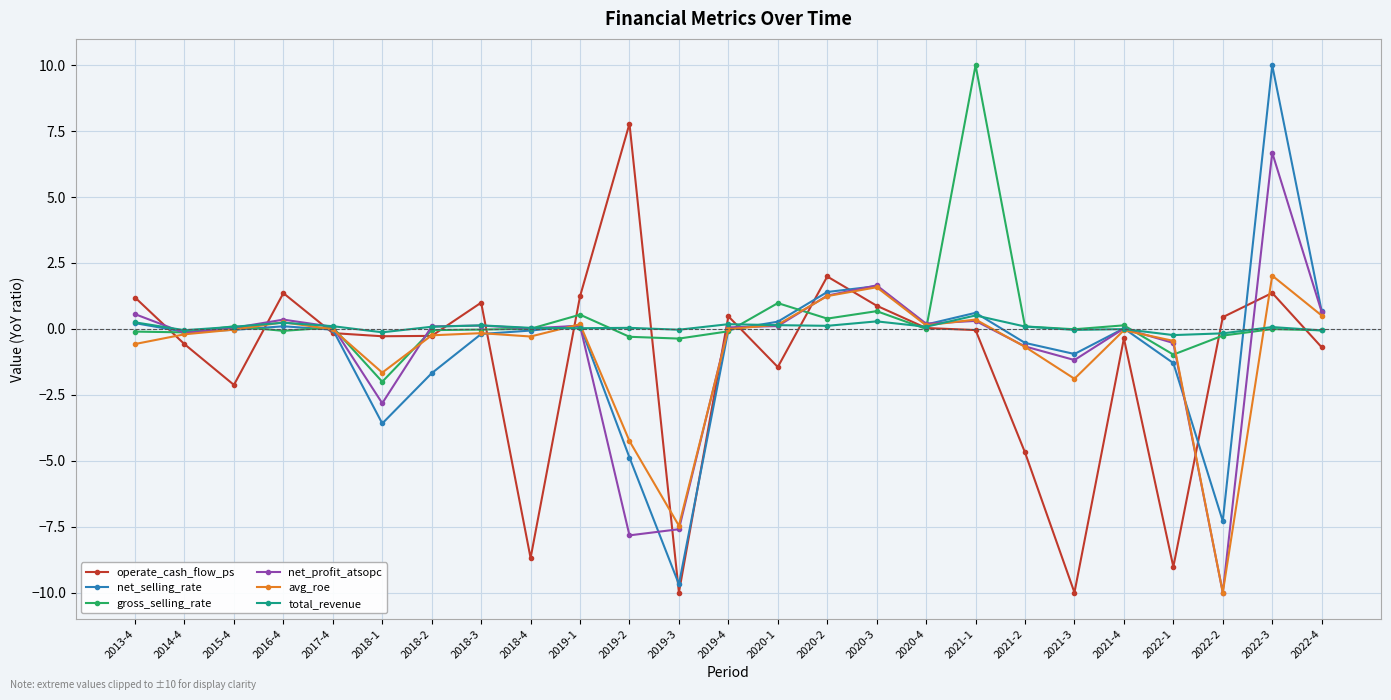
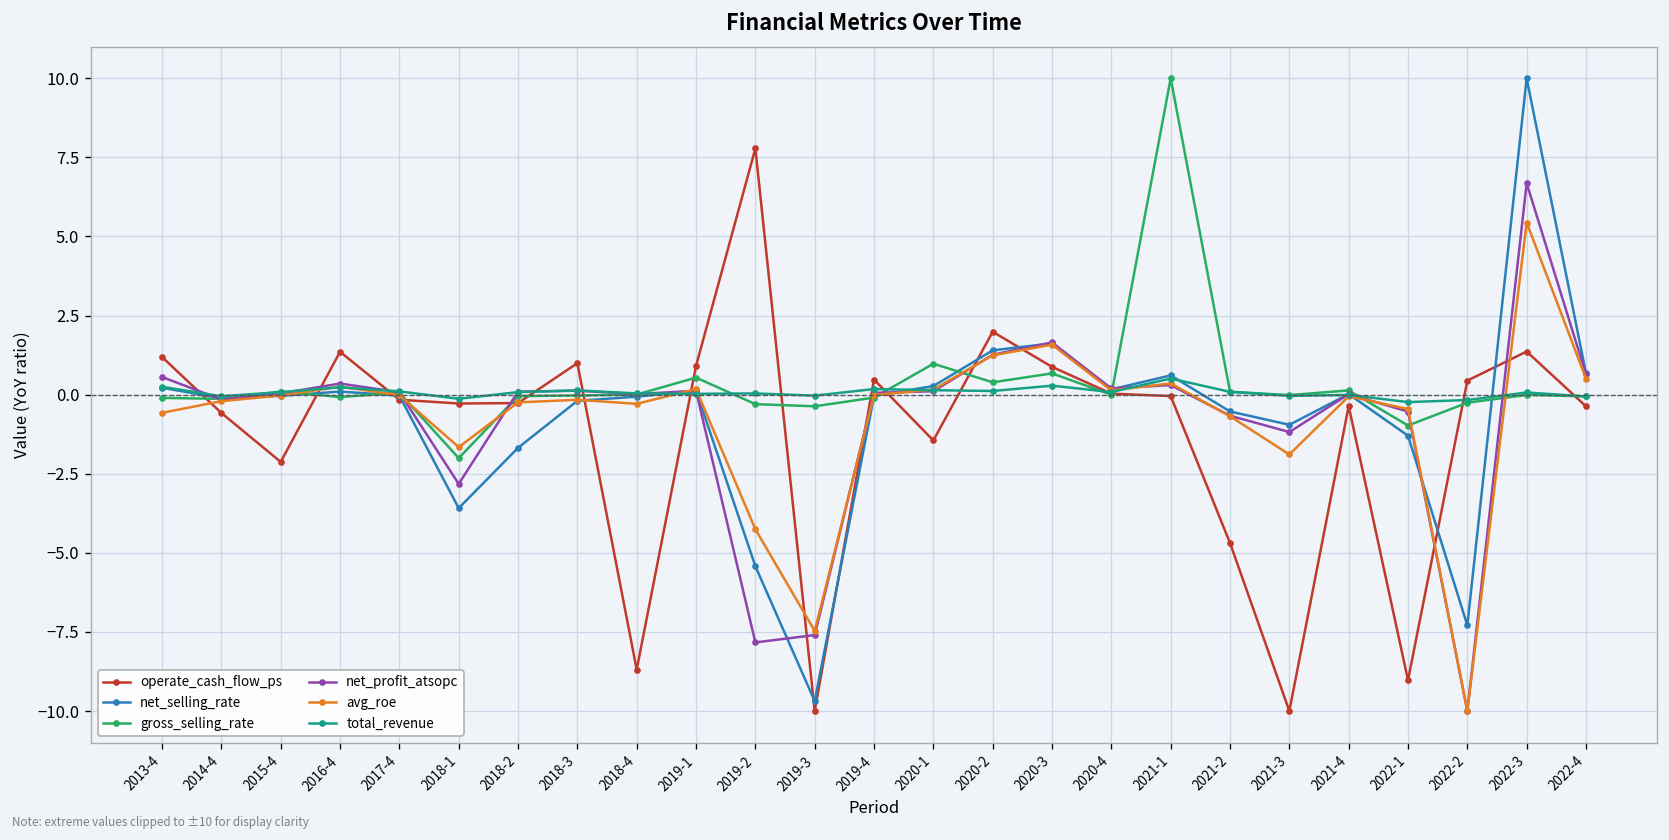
  {
    "operate_cash_flow_ps": {
      "2013-4": 1.2,
      "2014-4": -0.6,
      "2015-4": -2.1,
      "2016-4": 1.4,
      "2017-4": -0.2,
      "2018-1": -0.3,
      "2018-3": 1.0,
      "2018-4": -8.7,
-     "2019-1": 1.2,
+     "2019-1": 0.9,
      "2019-2": 7.8,
      "2019-3": -10.0,
      "2019-4": 0.5,
      "2020-1": -1.4,
      "2020-2": 2.0,
      "2020-3": 0.9,
      "2021-1": 0.0,
      "2021-2": -4.7,
      "2021-3": -10.0,
      "2021-4": -0.4,
      "2022-1": -9.0,
      "2022-2": 0.4,
      "2022-3": 1.4,
-     "2022-4": -0.7
+     "2022-4": -0.4
    },
    "net_selling_rate": {
      "2016-4": 0.1,
      "2018-1": -3.6,
      "2018-2": -1.7,
-     "2019-2": -4.9,
+     "2019-2": -5.4,
      "2019-3": -9.7,
      "2020-1": 0.3,
      "2020-2": 1.4,
      "2021-1": 0.6,
      "2021-2": -0.5,
      "2021-3": -1.0,
      "2022-1": -1.3,
      "2022-2": -7.3,
      "2022-3": 10.0
    },
    "net_profit_atsopc": {
      "2013-4": 0.6,
      "2016-4": 0.4,
      "2018-1": -2.8,
      "2019-2": -7.8,
      "2019-3": -7.6,
      "2021-3": -1.2,
      "2022-3": 6.7
    },
    "avg_roe": {
      "2013-4": -0.6,
      "2018-1": -1.7,
      "2018-4": -0.3,
      "2019-2": -4.3,
      "2019-3": -7.5,
      "2021-3": -1.9,
-     "2022-3": 2.0,
+     "2022-3": 5.4,
      "2022-4": 0.5
    }
  }
